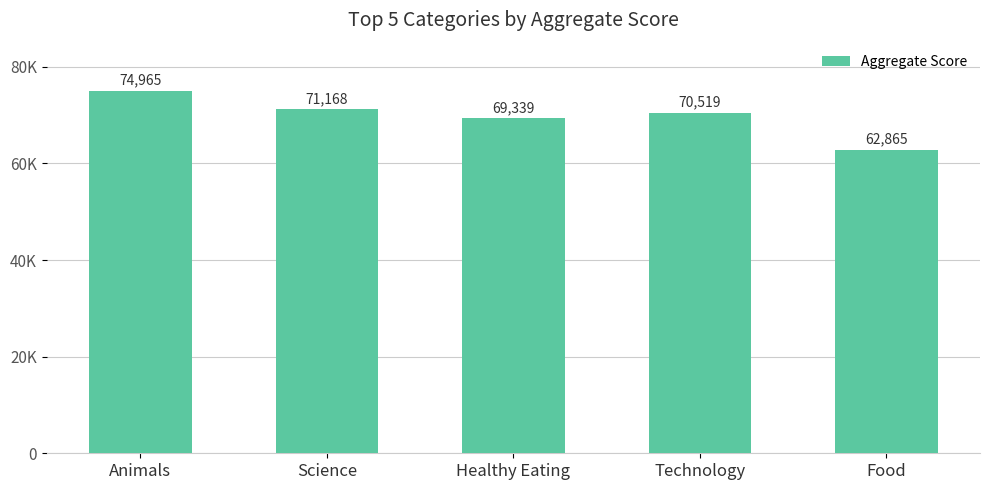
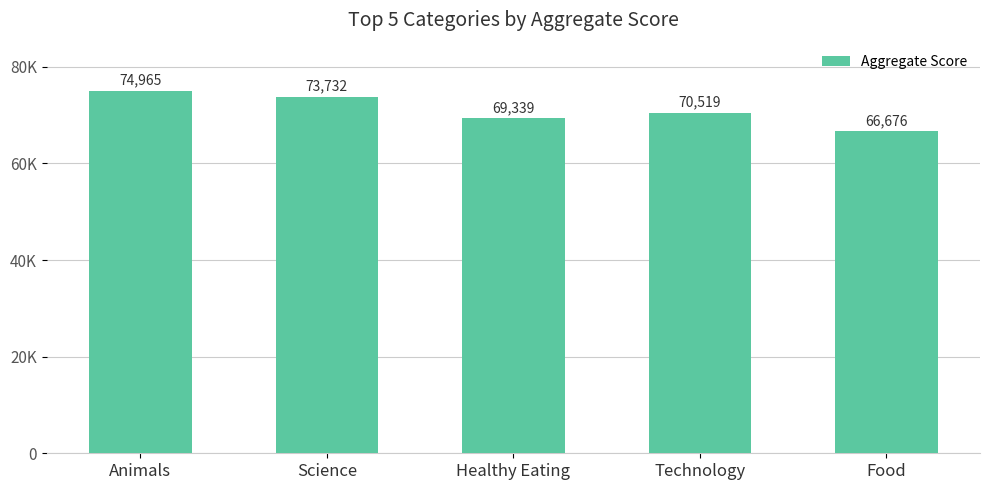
  {
    "Animals": "74,965",
-   "Science": "71,168",
+   "Science": "73,732",
    "Healthy Eating": "69,339",
    "Technology": "70,519",
-   "Food": "62,865"
+   "Food": "66,676"
  }
